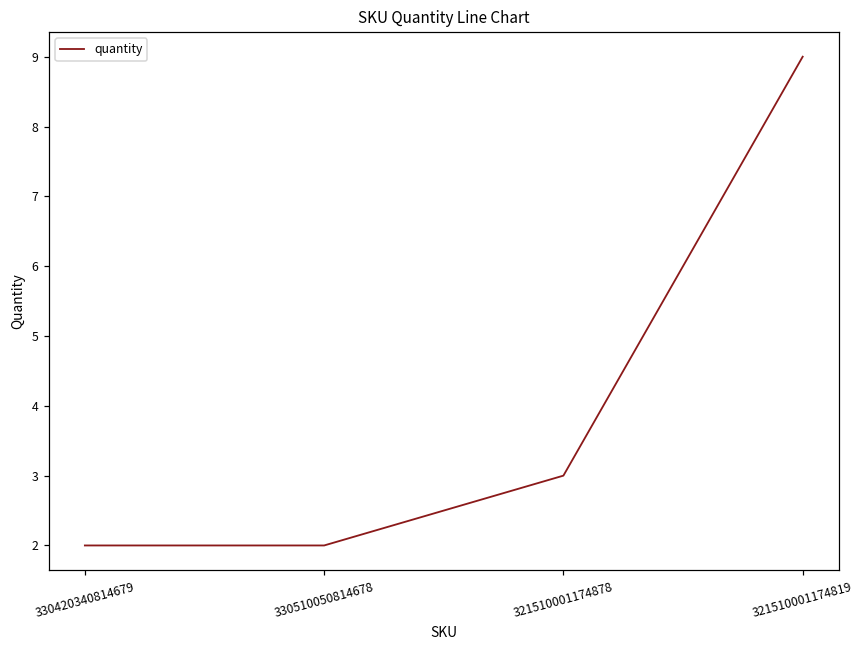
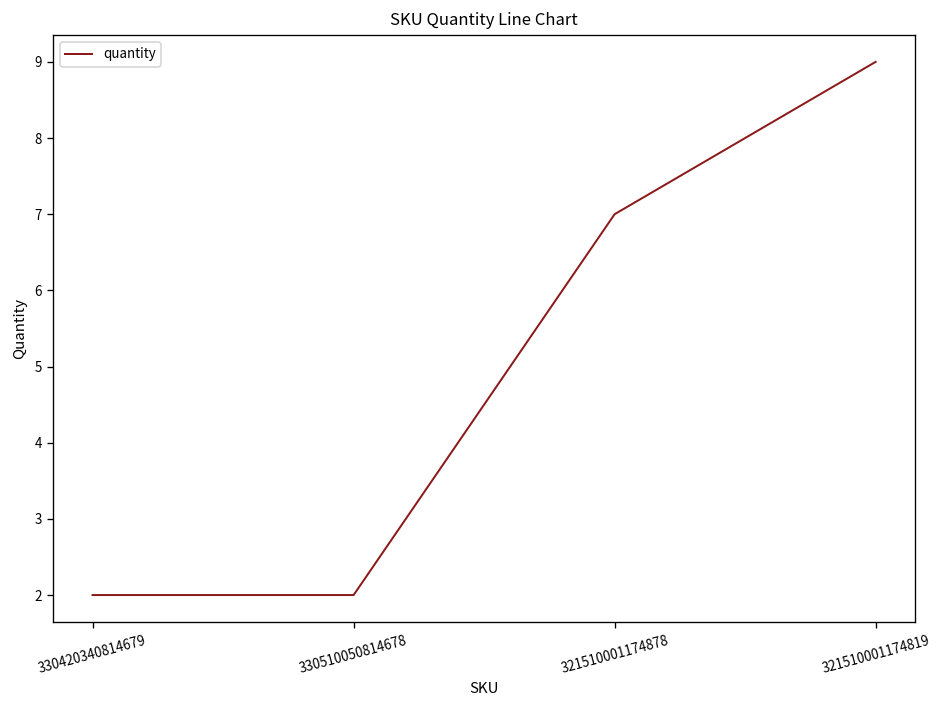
  {
    "330420340814679": 2,
    "330510050814678": 2,
-   "321510001174878": 3,
+   "321510001174878": 7,
    "321510001174819": 9
  }
